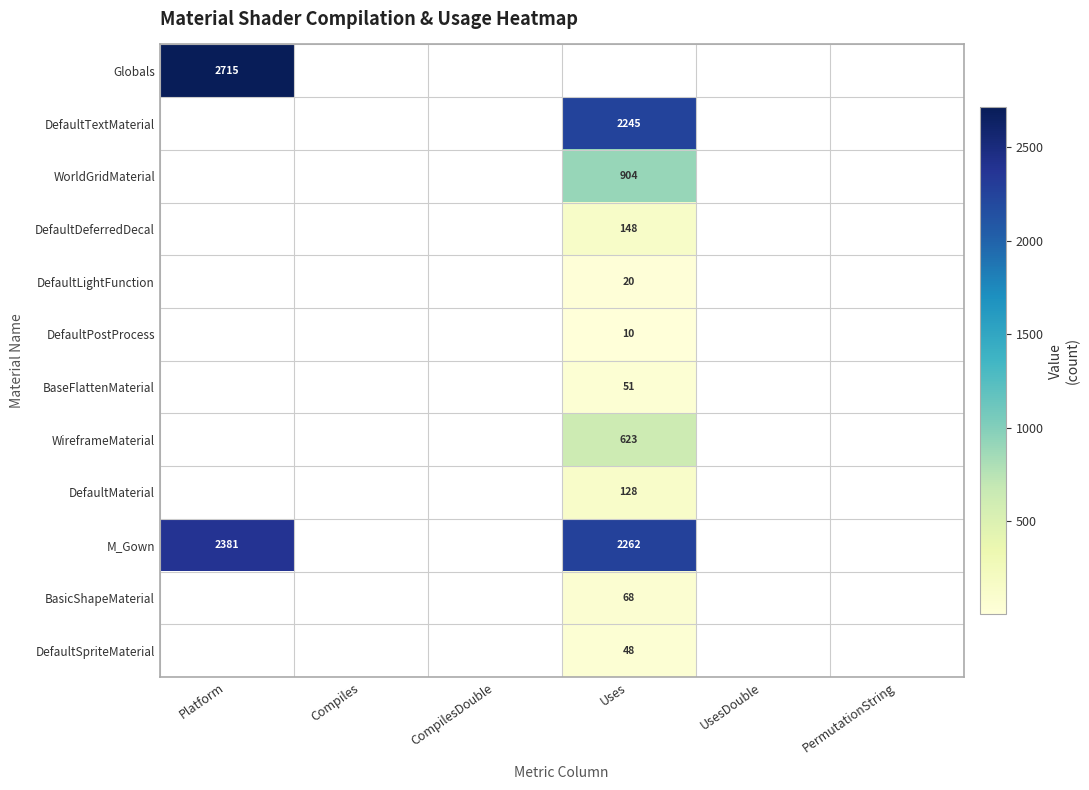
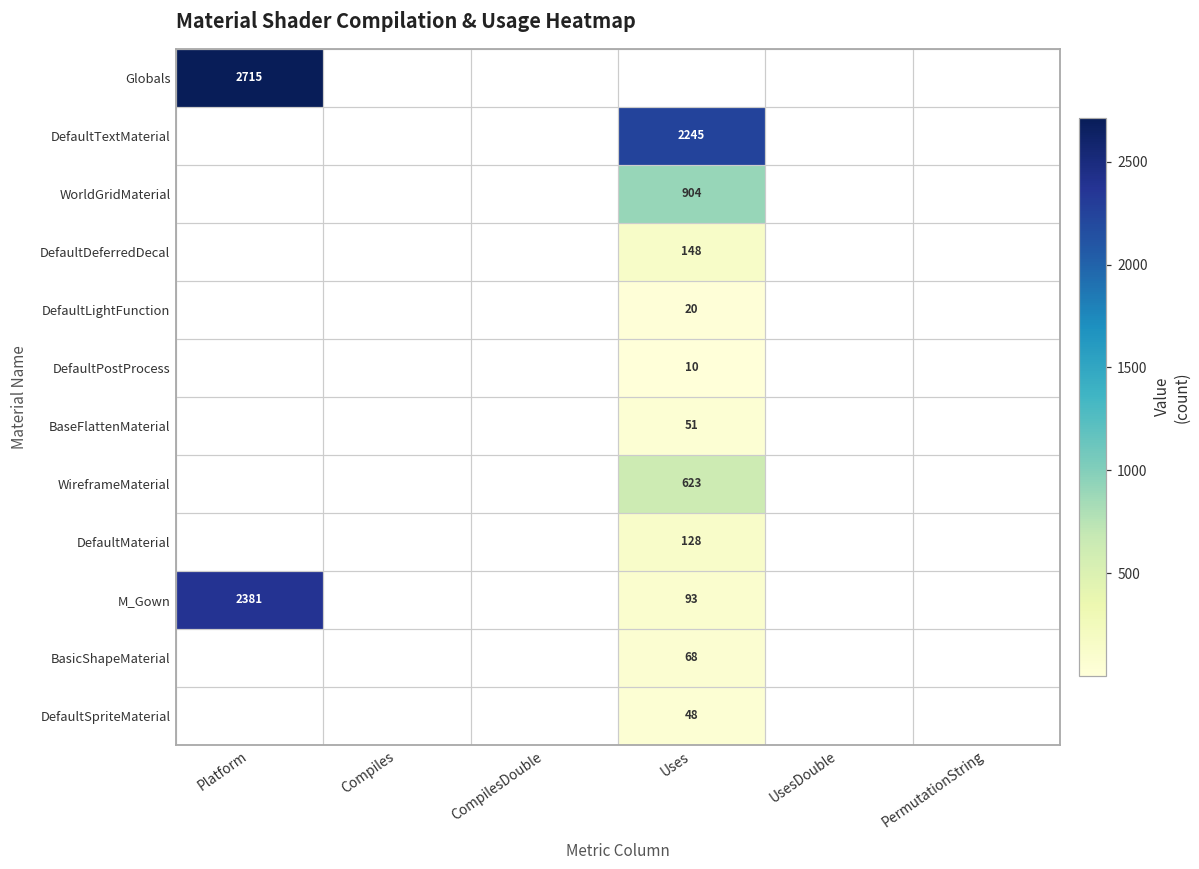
  {
    "Globals": {
      "Platform": 2715
    },
    "DefaultTextMaterial": {
      "Uses": 2245
    },
    "WorldGridMaterial": {
      "Uses": 904
    },
    "DefaultDeferredDecal": {
      "Uses": 148
    },
    "DefaultLightFunction": {
      "Uses": 20
    },
    "DefaultPostProcess": {
      "Uses": 10
    },
    "BaseFlattenMaterial": {
      "Uses": 51
    },
    "WireframeMaterial": {
      "Uses": 623
    },
    "DefaultMaterial": {
      "Uses": 128
    },
    "M_Gown": {
      "Platform": 2381,
-     "Uses": 2262
+     "Uses": 93
    },
    "BasicShapeMaterial": {
      "Uses": 68
    },
    "DefaultSpriteMaterial": {
      "Uses": 48
    }
  }
